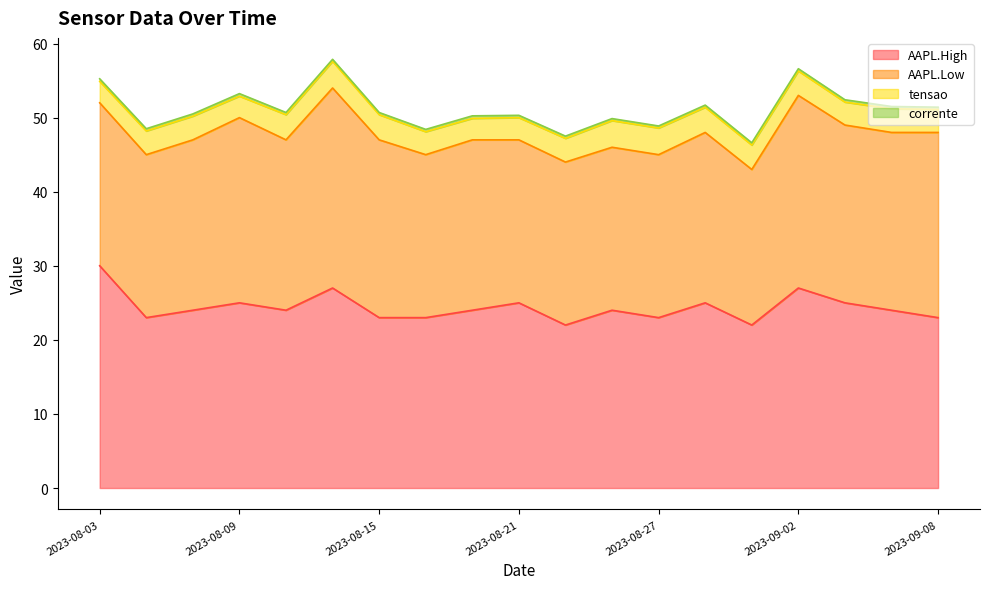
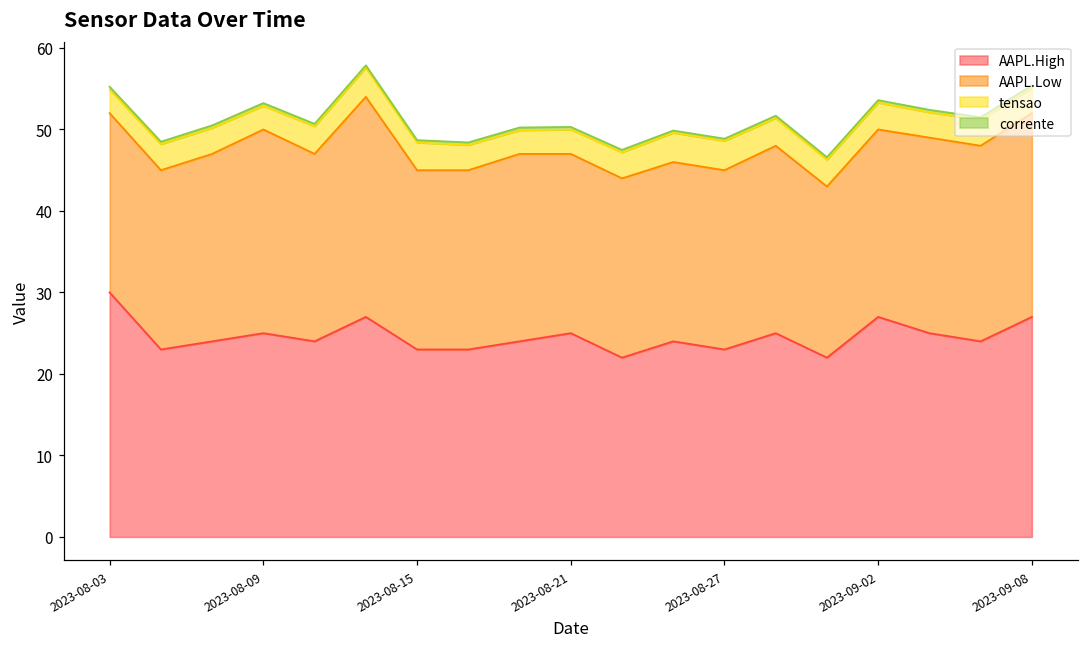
  {
    "AAPL.High": {
      "2023-08-03": 30,
      "2023-08-09": 25,
      "2023-08-15": 23,
      "2023-08-21": 25,
      "2023-08-27": 23,
      "2023-09-02": 27,
-     "2023-09-08": 23
+     "2023-09-08": 27
    },
    "AAPL.Low": {
      "2023-08-03": 22,
      "2023-08-09": 25,
-     "2023-08-15": 24,
+     "2023-08-15": 22,
      "2023-08-21": 22,
      "2023-08-27": 22,
-     "2023-09-02": 26
+     "2023-09-02": 23
    }
  }
